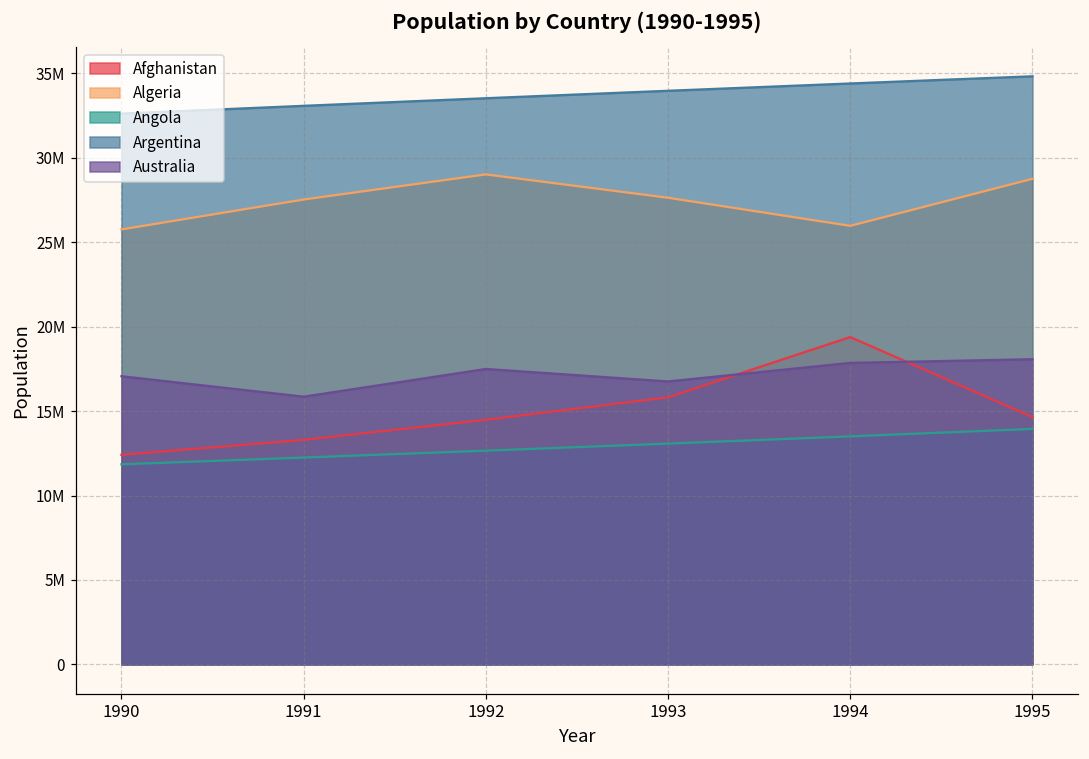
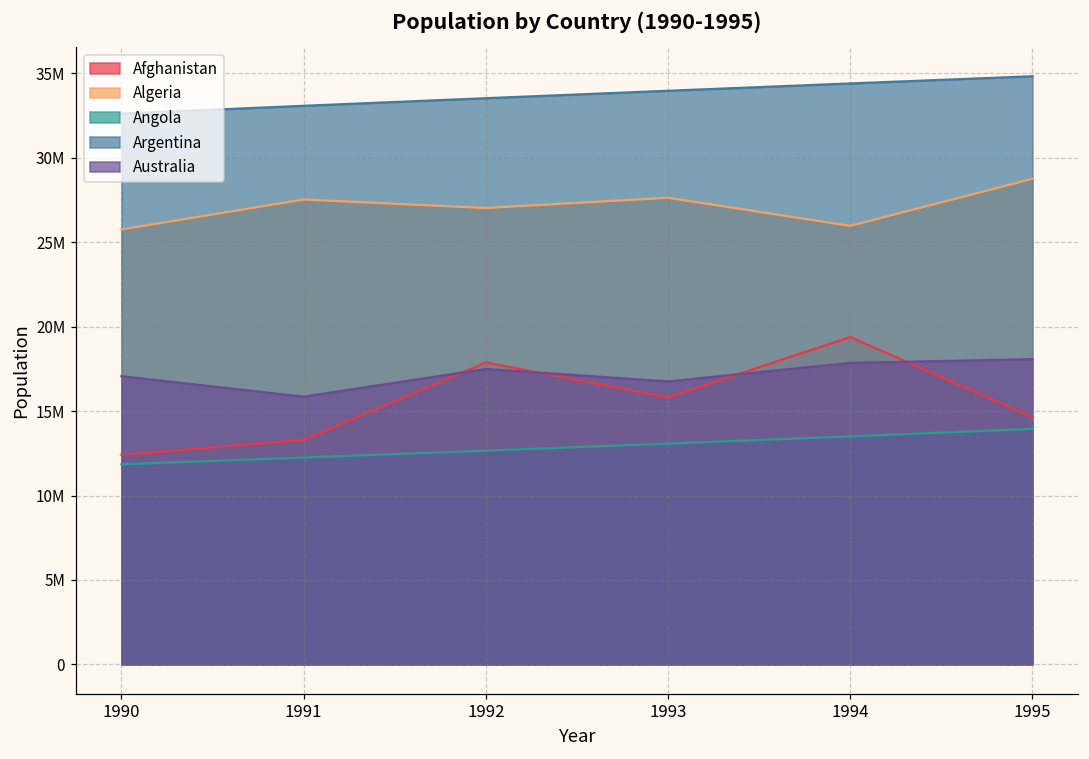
  {
    "Afghanistan": {
      "1990": 12400000,
      "1991": 13300000,
-     "1992": 14500000,
+     "1992": 17900000,
      "1993": 15800000,
      "1994": 19400000,
      "1995": 14600000
    },
    "Algeria": {
      "1990": 25800000,
      "1991": 27500000,
-     "1992": 29000000,
+     "1992": 27000000,
      "1993": 27600000,
      "1994": 26000000,
      "1995": 28800000
    },
    "Australia": {
      "1990": 17100000,
      "1991": 15900000,
      "1992": 17500000,
      "1993": 16800000,
      "1994": 17900000,
      "1995": 18100000
    }
  }
